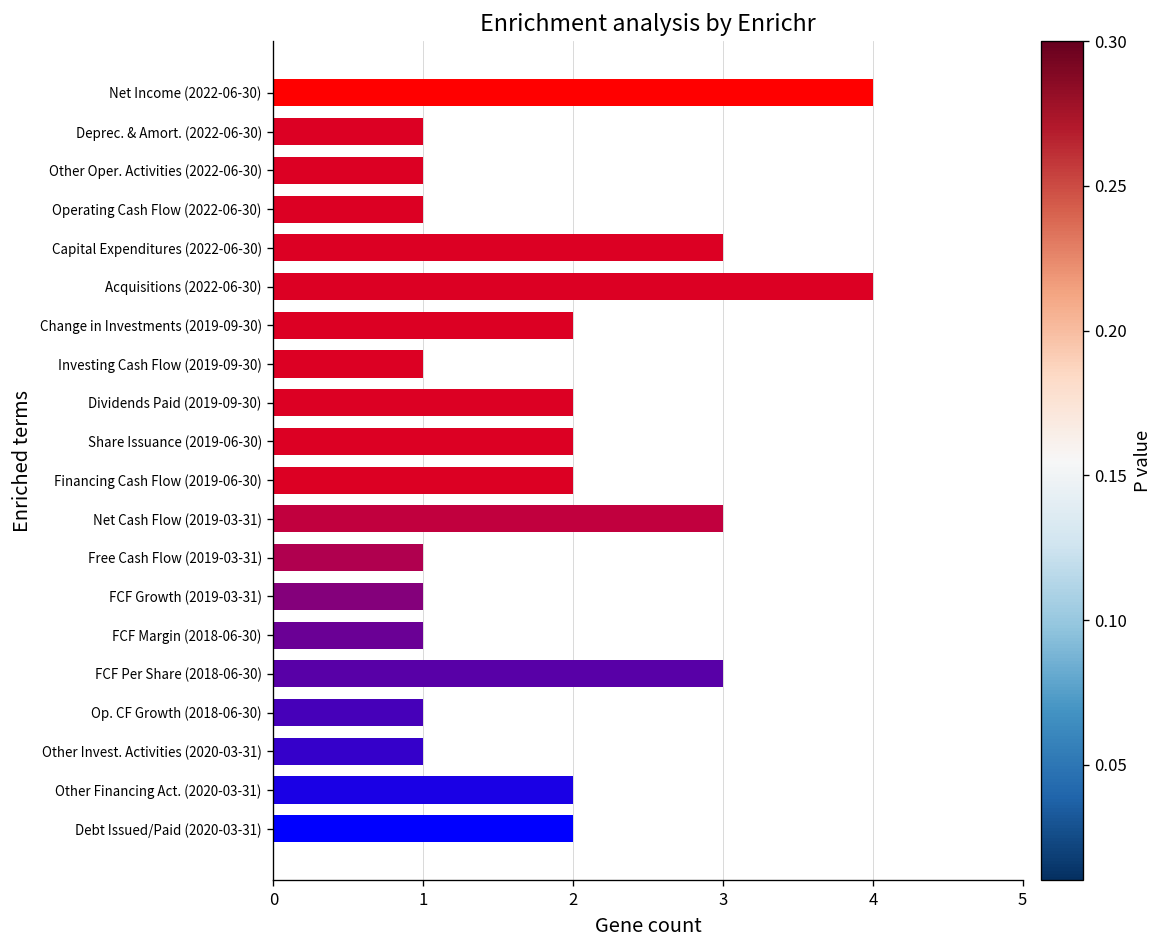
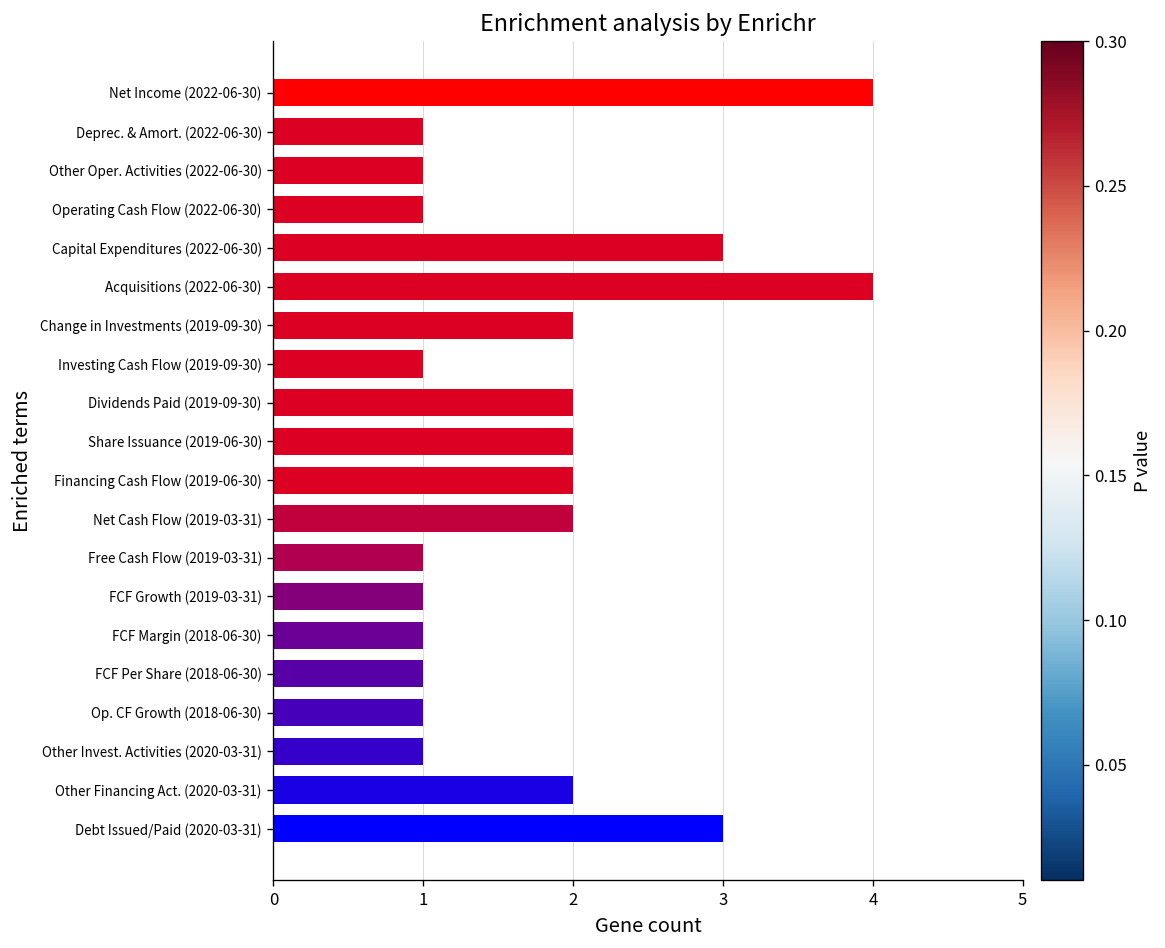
  {
    "Net Income (2022-06-30)": 4,
    "Deprec. & Amort. (2022-06-30)": 1,
    "Other Oper. Activities (2022-06-30)": 1,
    "Operating Cash Flow (2022-06-30)": 1,
    "Capital Expenditures (2022-06-30)": 3,
    "Acquisitions (2022-06-30)": 4,
    "Change in Investments (2019-09-30)": 2,
    "Investing Cash Flow (2019-09-30)": 1,
    "Dividends Paid (2019-09-30)": 2,
    "Share Issuance (2019-06-30)": 2,
    "Financing Cash Flow (2019-06-30)": 2,
-   "Net Cash Flow (2019-03-31)": 3,
+   "Net Cash Flow (2019-03-31)": 2,
    "Free Cash Flow (2019-03-31)": 1,
    "FCF Growth (2019-03-31)": 1,
    "FCF Margin (2018-06-30)": 1,
-   "FCF Per Share (2018-06-30)": 3,
+   "FCF Per Share (2018-06-30)": 1,
    "Op. CF Growth (2018-06-30)": 1,
    "Other Invest. Activities (2020-03-31)": 1,
    "Other Financing Act. (2020-03-31)": 2,
-   "Debt Issued/Paid (2020-03-31)": 2
+   "Debt Issued/Paid (2020-03-31)": 3
  }
